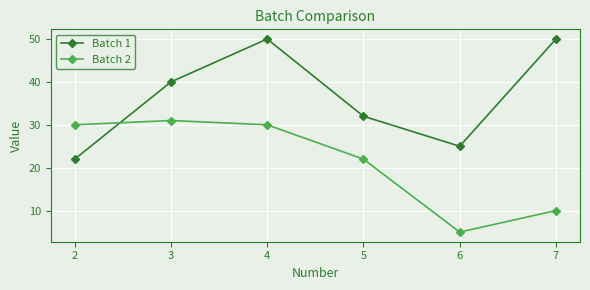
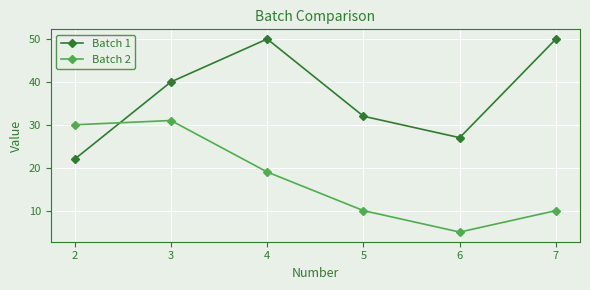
  {
    "Batch 1": {
      "2": 22,
      "3": 40,
      "4": 50,
      "5": 32,
-     "6": 25,
+     "6": 27,
      "7": 50
    },
    "Batch 2": {
      "2": 30,
      "3": 31,
-     "4": 30,
-     "5": 22,
+     "4": 19,
+     "5": 10,
      "6": 5,
      "7": 10
    }
  }
